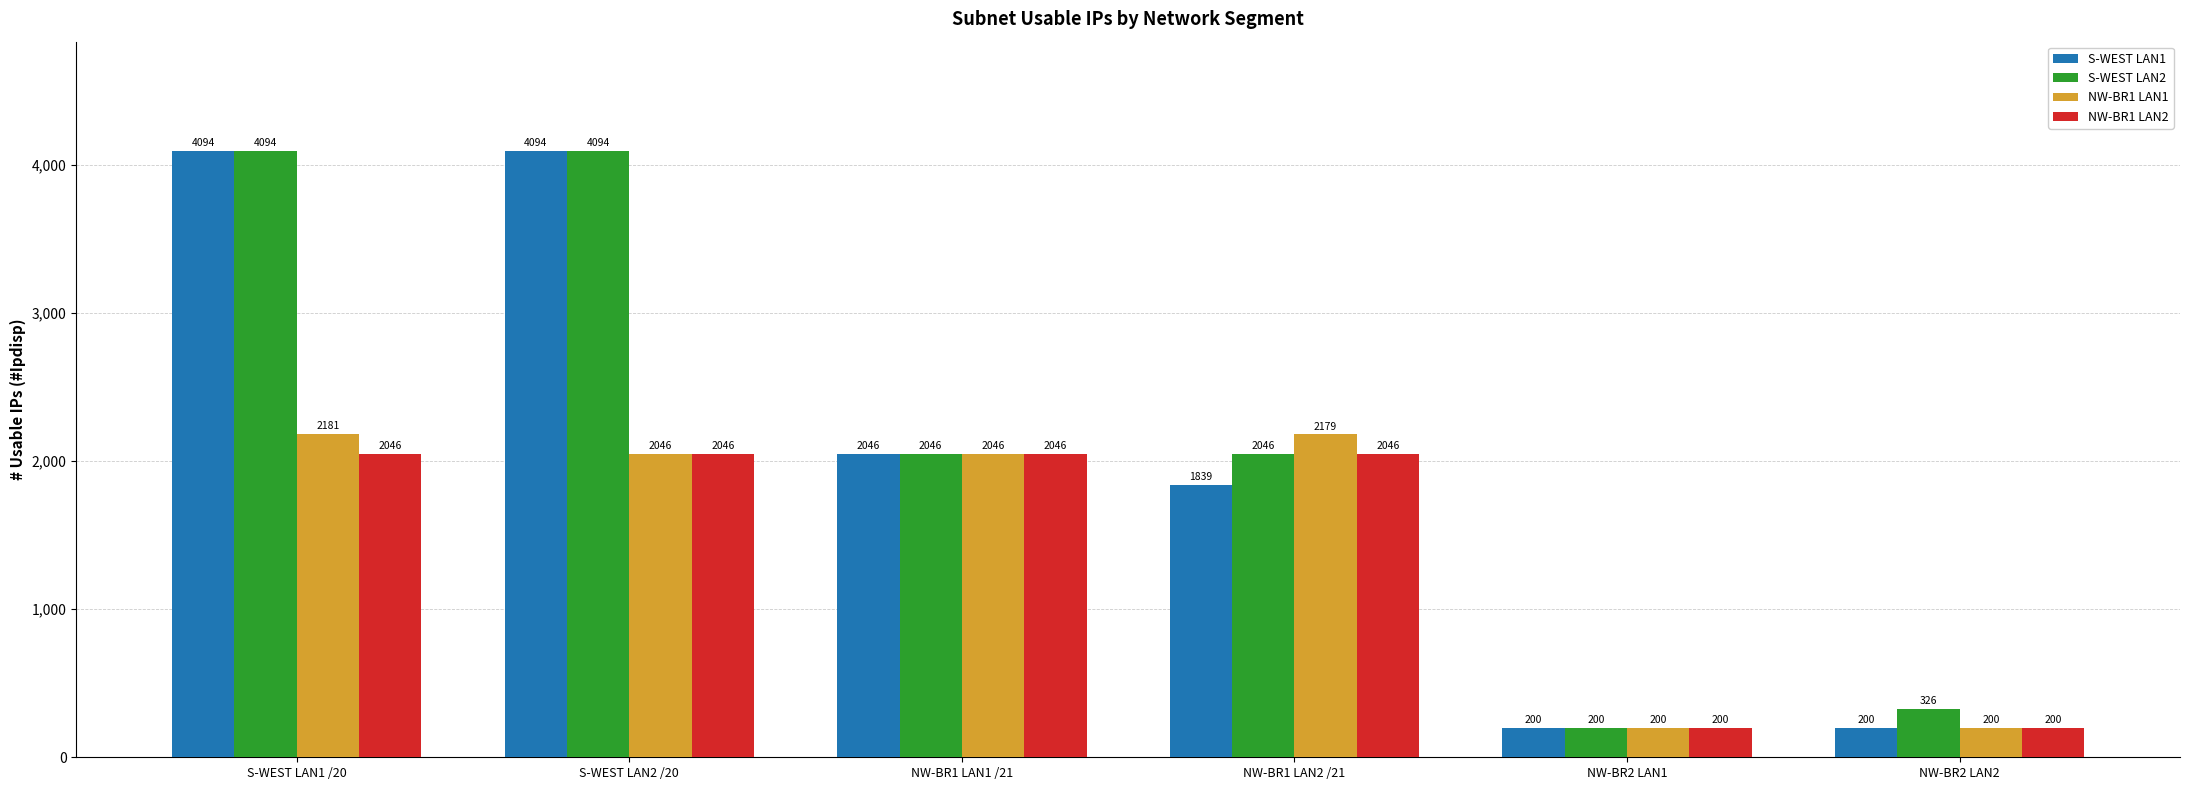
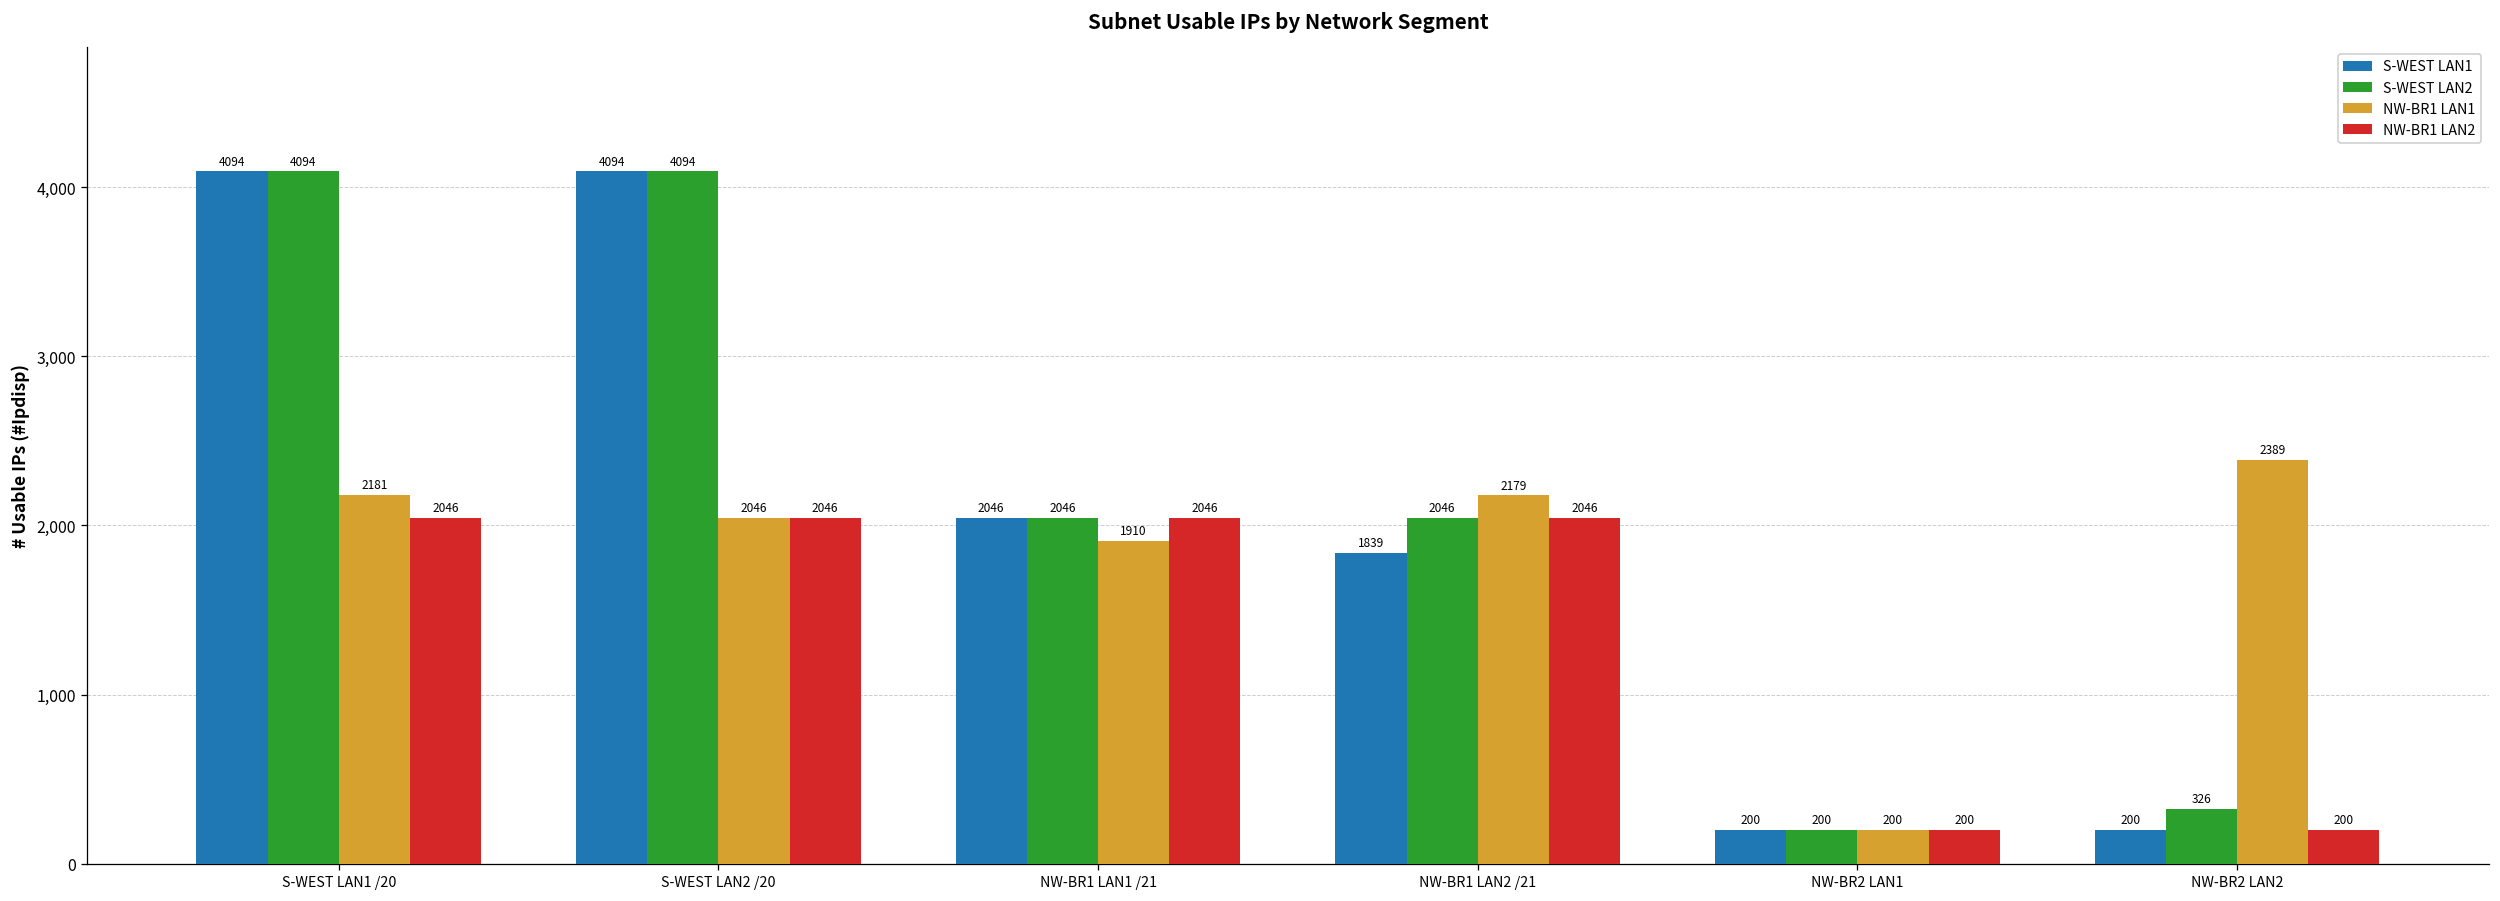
  {
    "S-WEST LAN1": {
      "S-WEST LAN1 /20": 4094,
      "S-WEST LAN2 /20": 4094,
      "NW-BR1 LAN1 /21": 2046,
      "NW-BR1 LAN2 /21": 1839,
      "NW-BR2 LAN1": 200,
      "NW-BR2 LAN2": 200
    },
    "S-WEST LAN2": {
      "S-WEST LAN1 /20": 4094,
      "S-WEST LAN2 /20": 4094,
      "NW-BR1 LAN1 /21": 2046,
      "NW-BR1 LAN2 /21": 2046,
      "NW-BR2 LAN1": 200,
      "NW-BR2 LAN2": 326
    },
    "NW-BR1 LAN1": {
      "S-WEST LAN1 /20": 2181,
      "S-WEST LAN2 /20": 2046,
-     "NW-BR1 LAN1 /21": 2046,
+     "NW-BR1 LAN1 /21": 1910,
      "NW-BR1 LAN2 /21": 2179,
      "NW-BR2 LAN1": 200,
-     "NW-BR2 LAN2": 200
+     "NW-BR2 LAN2": 2389
    },
    "NW-BR1 LAN2": {
      "S-WEST LAN1 /20": 2046,
      "S-WEST LAN2 /20": 2046,
      "NW-BR1 LAN1 /21": 2046,
      "NW-BR1 LAN2 /21": 2046,
      "NW-BR2 LAN1": 200,
      "NW-BR2 LAN2": 200
    }
  }
